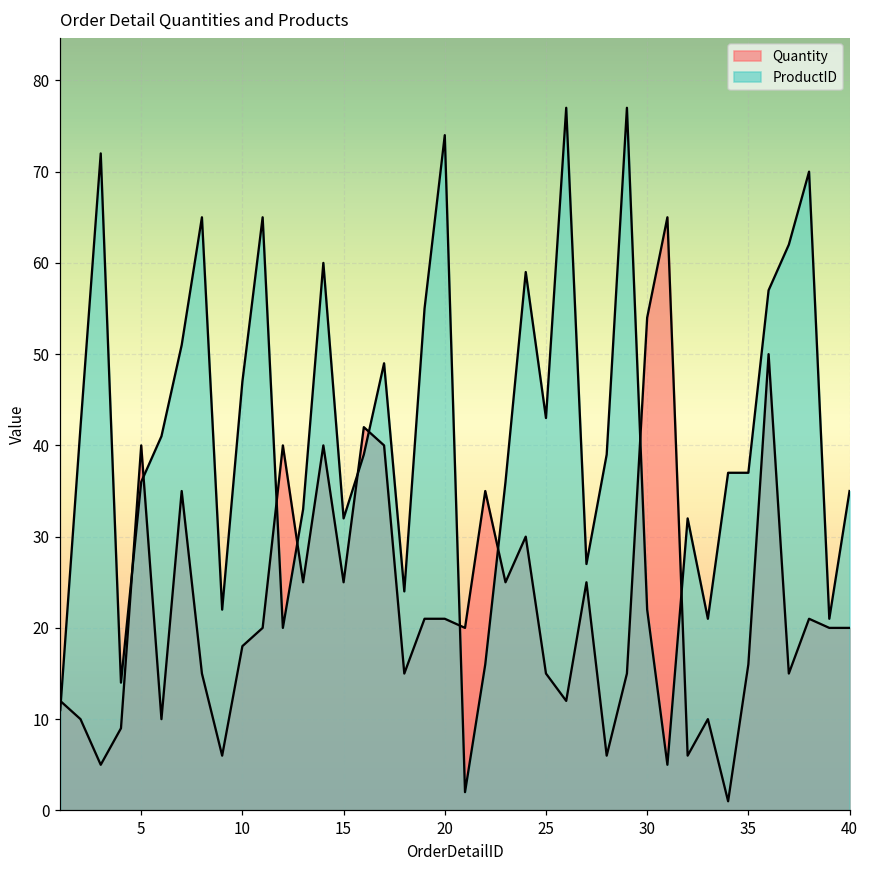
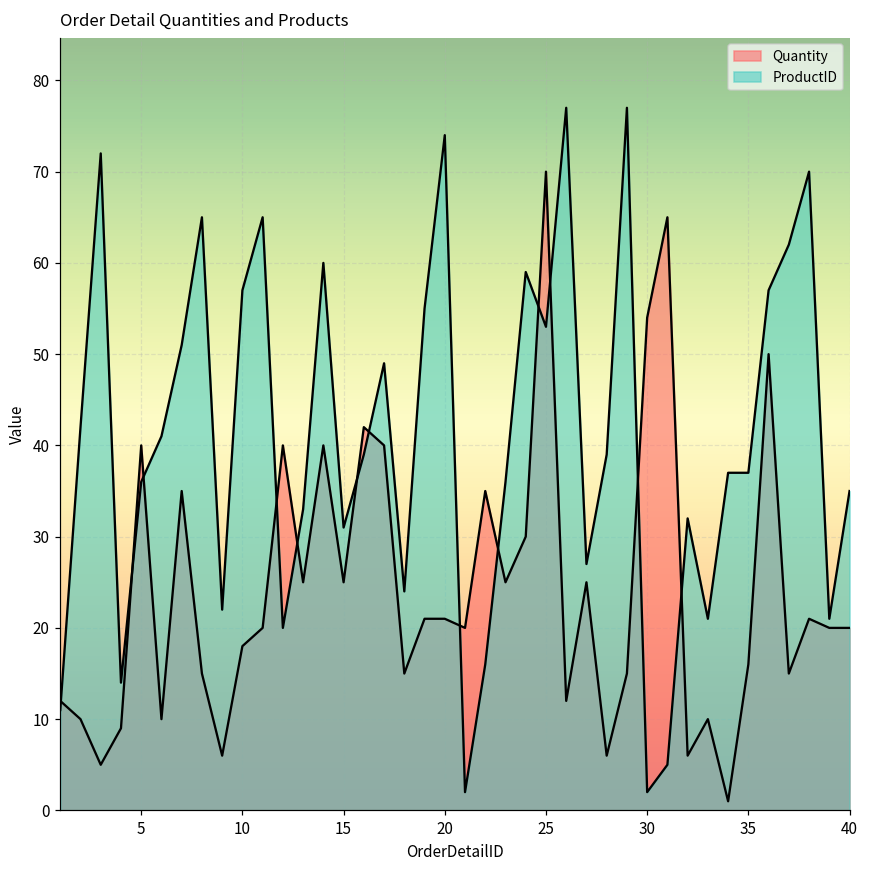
  {
    "Quantity": {
      "5": 40,
      "10": 18,
      "15": 25,
      "20": 21,
-     "25": 15,
+     "25": 70,
      "30": 54,
      "35": 16,
      "40": 20
    },
    "ProductID": {
      "5": 36,
-     "10": 47,
-     "15": 32,
+     "10": 57,
+     "15": 31,
      "20": 74,
-     "25": 43,
-     "30": 22,
+     "25": 53,
+     "30": 2,
      "35": 37,
      "40": 35
    }
  }
